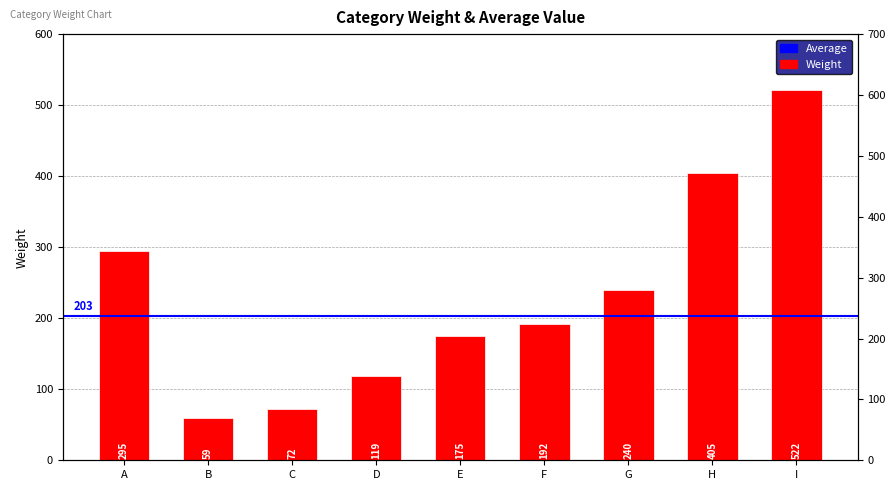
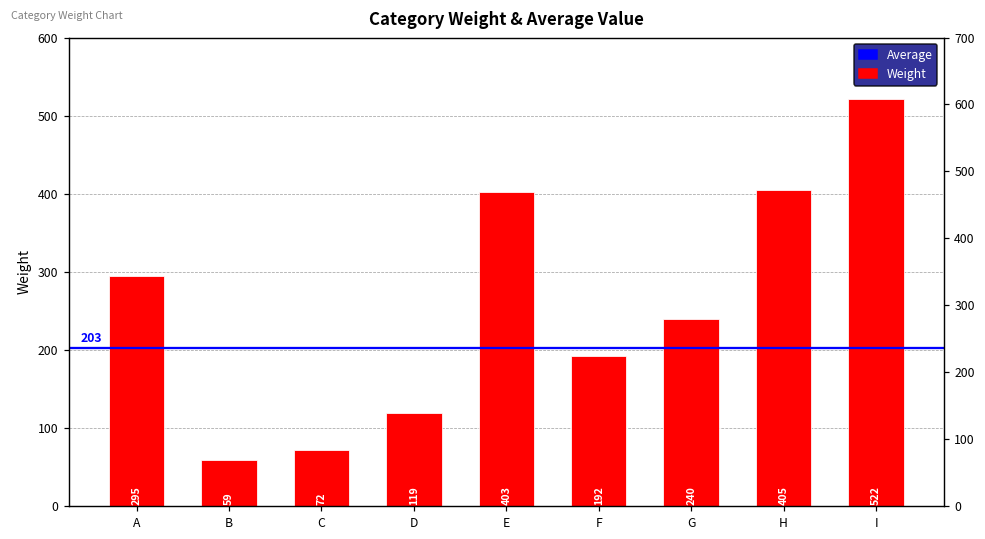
  {
    "A": 295,
    "B": 59,
    "C": 72,
    "D": 119,
-   "E": 175,
+   "E": 403,
    "F": 192,
    "G": 240,
    "H": 405,
    "I": 522
  }
